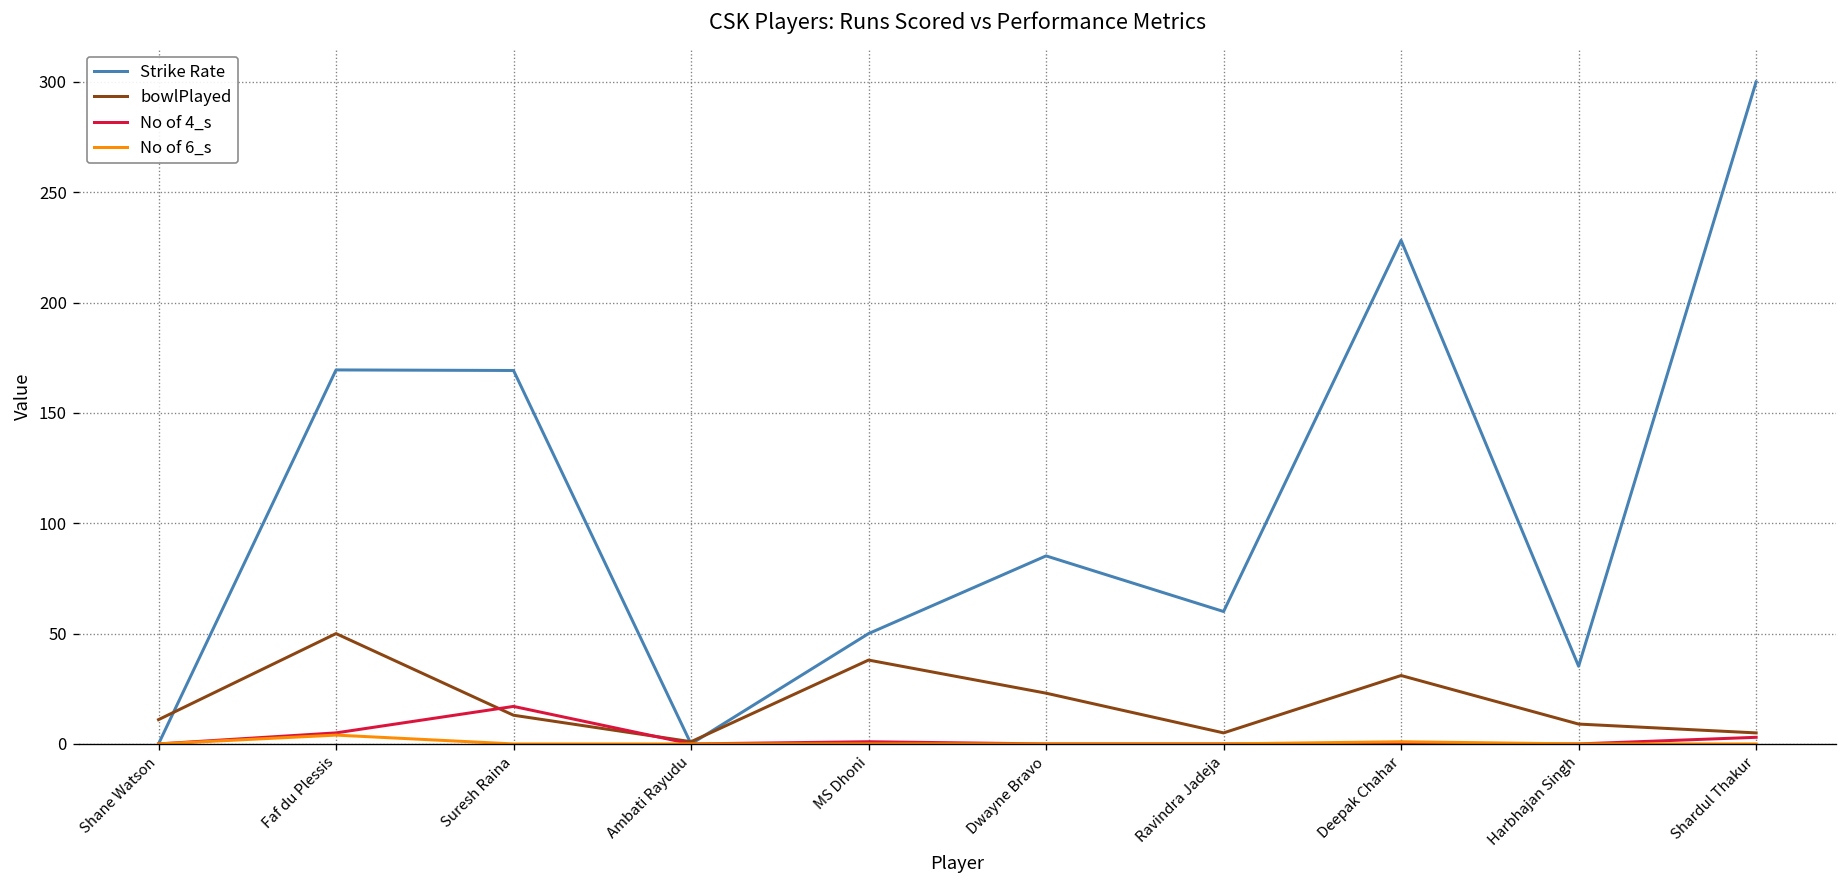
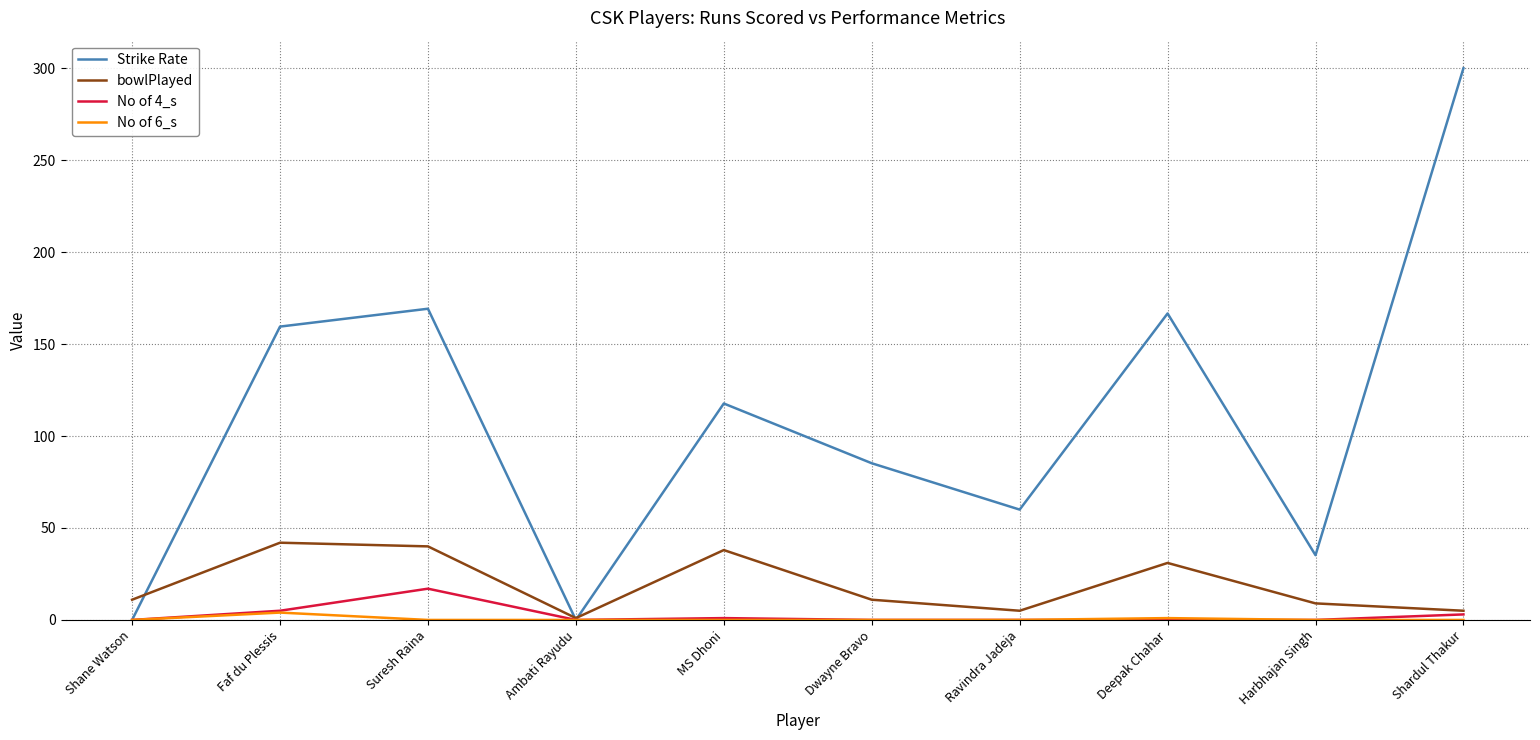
  {
    "Strike Rate": {
-     "Faf du Plessis": 169,
+     "Faf du Plessis": 160,
      "Suresh Raina": 169,
-     "MS Dhoni": 50,
+     "MS Dhoni": 118,
      "Dwayne Bravo": 85,
      "Ravindra Jadeja": 60,
-     "Deepak Chahar": 228,
+     "Deepak Chahar": 167,
      "Harbhajan Singh": 35,
      "Shardul Thakur": 300
    },
    "bowlPlayed": {
      "Shane Watson": 11,
-     "Faf du Plessis": 50,
-     "Suresh Raina": 13,
+     "Faf du Plessis": 42,
+     "Suresh Raina": 40,
      "MS Dhoni": 38,
-     "Dwayne Bravo": 23,
+     "Dwayne Bravo": 11,
      "Ravindra Jadeja": 5,
      "Deepak Chahar": 31,
      "Harbhajan Singh": 9,
      "Shardul Thakur": 5
    },
    "No of 4_s": {
      "Suresh Raina": 17,
      "Shardul Thakur": 3
    },
    "No of 6_s": {
      "Suresh Raina": 0,
      "Shardul Thakur": 0
    }
  }
